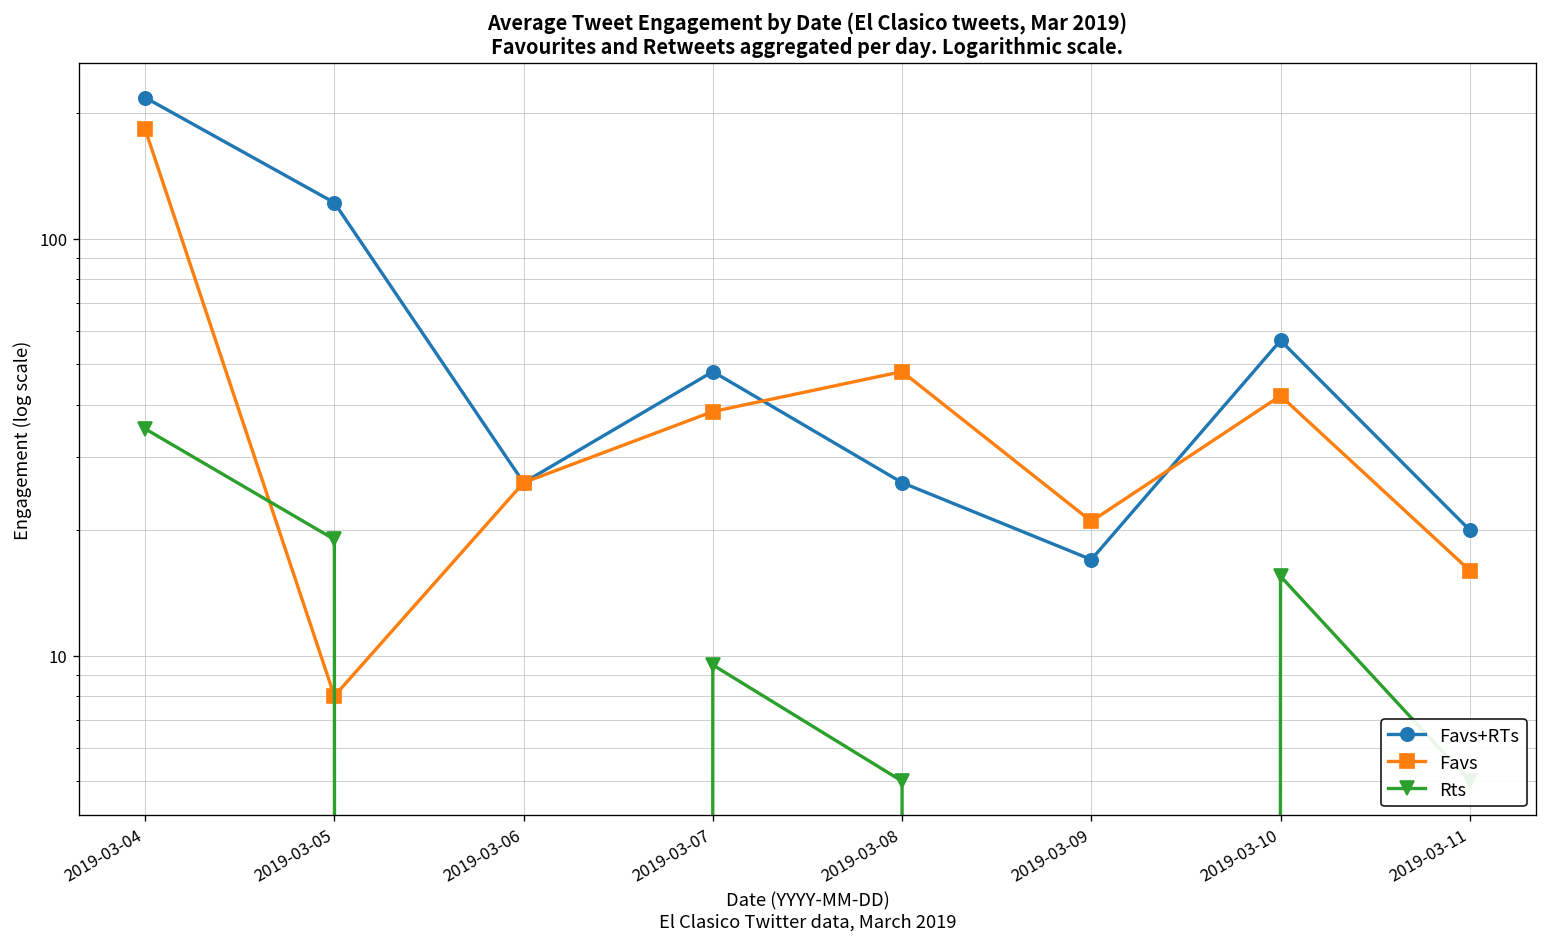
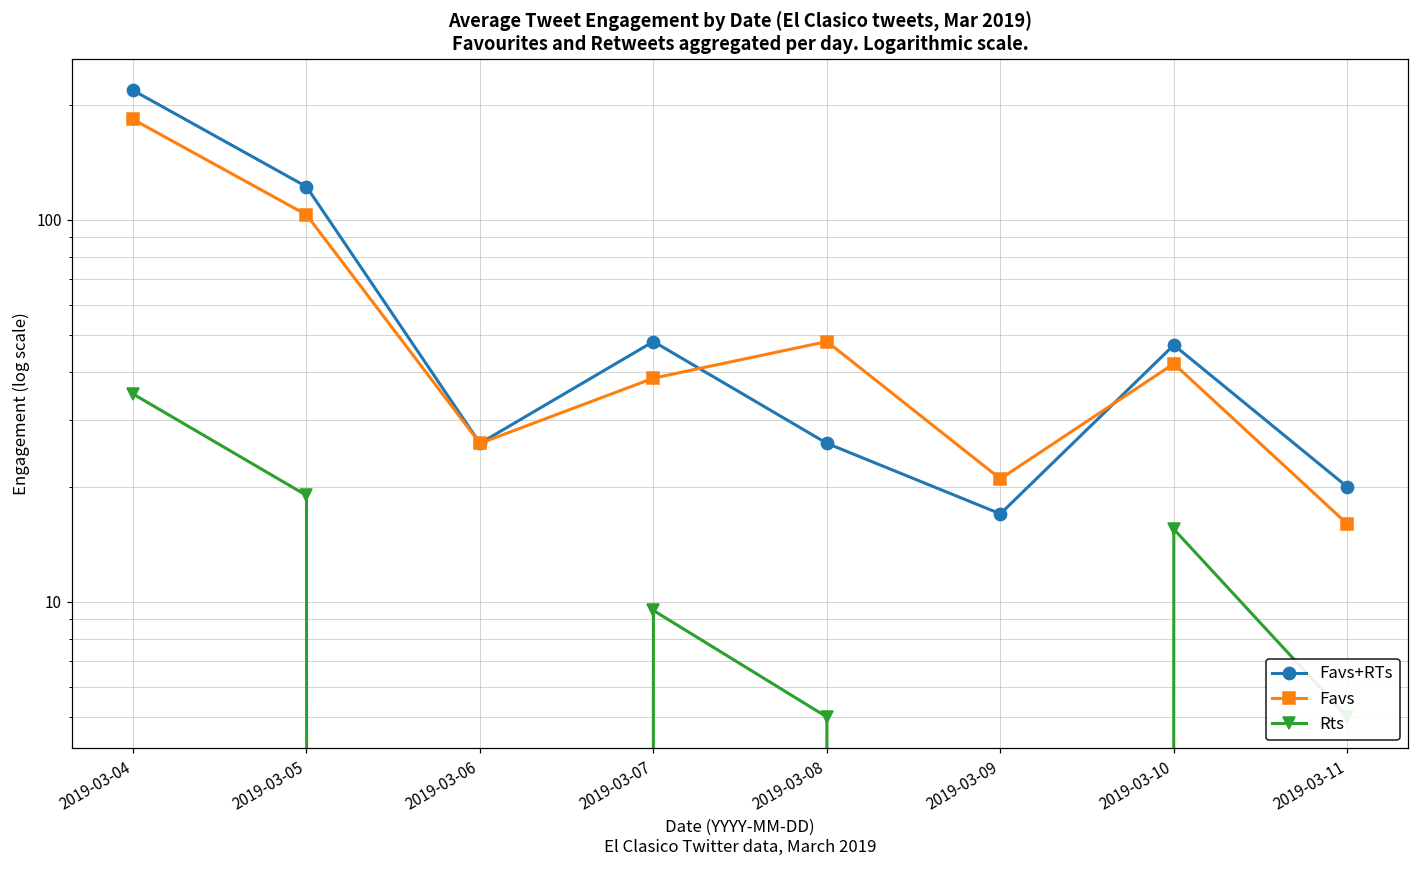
  {
    "Favs+RTs": {
      "2019-03-04": 220,
      "2019-03-05": 122,
      "2019-03-07": 48,
      "2019-03-08": 26,
      "2019-03-09": 17,
-     "2019-03-10": 57,
+     "2019-03-10": 47,
      "2019-03-11": 20
    },
    "Favs": {
      "2019-03-04": 180,
-     "2019-03-05": 8,
+     "2019-03-05": 103,
      "2019-03-07": 39,
      "2019-03-08": 48,
      "2019-03-09": 21,
      "2019-03-10": 42,
      "2019-03-11": 16
    },
    "Rts": {
      "2019-03-04": 35,
      "2019-03-05": 19,
      "2019-03-07": 9.5,
      "2019-03-08": 5,
      "2019-03-10": 16
    }
  }
